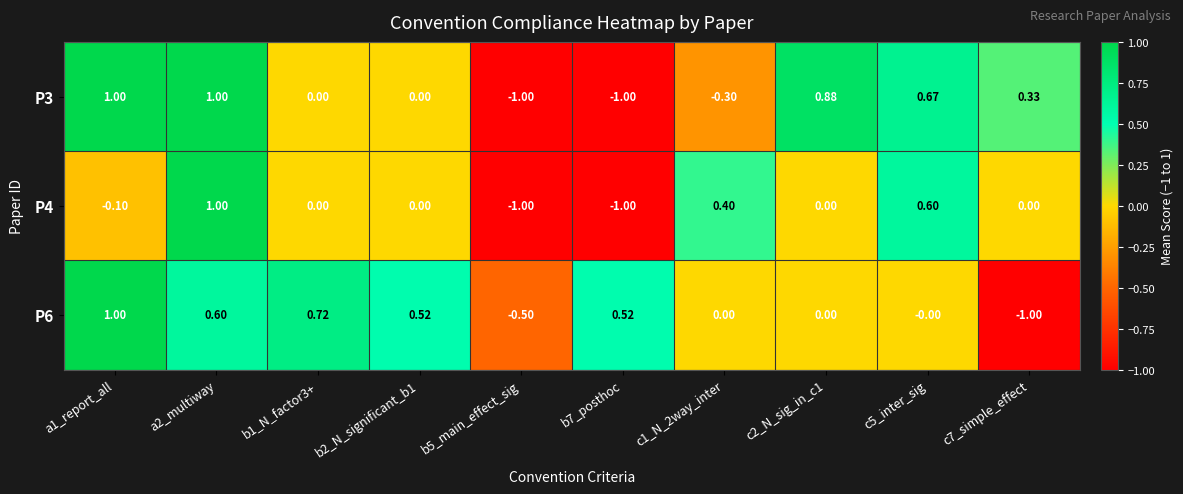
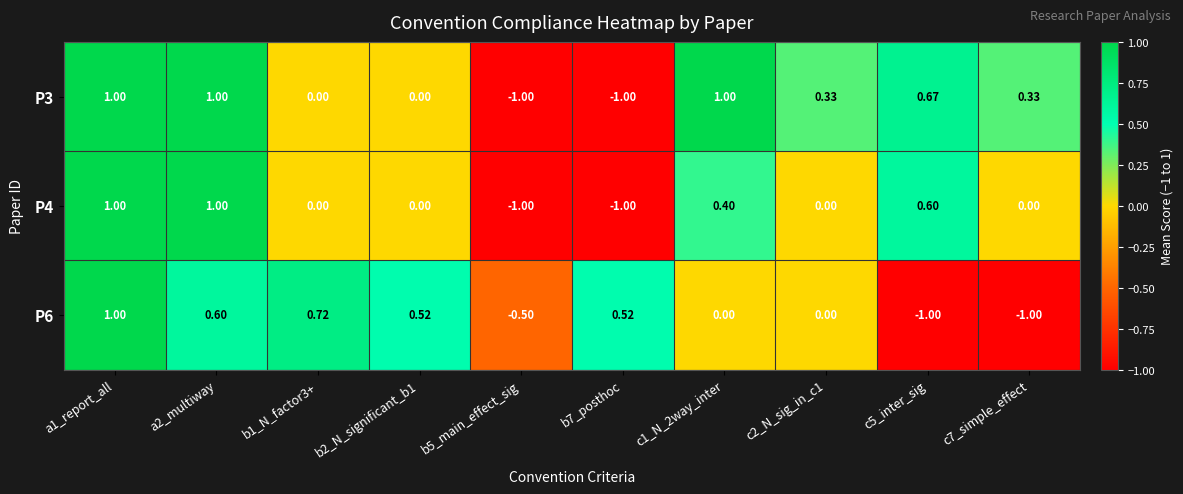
  {
    "P3": {
      "a1_report_all": 1.00,
      "a2_multiway": 1.00,
      "b1_N_factor3+": 0.00,
      "b2_N_significant_b1": 0.00,
      "b5_main_effect_sig": -1.00,
      "b7_posthoc": -1.00,
-     "c1_N_2way_inter": -0.30,
-     "c2_N_sig_in_c1": 0.88,
+     "c1_N_2way_inter": 1.00,
+     "c2_N_sig_in_c1": 0.33,
      "c5_inter_sig": 0.67,
      "c7_simple_effect": 0.33
    },
    "P4": {
-     "a1_report_all": -0.10,
+     "a1_report_all": 1.00,
      "a2_multiway": 1.00,
      "b1_N_factor3+": 0.00,
      "b2_N_significant_b1": 0.00,
      "b5_main_effect_sig": -1.00,
      "b7_posthoc": -1.00,
      "c1_N_2way_inter": 0.40,
      "c2_N_sig_in_c1": 0.00,
      "c5_inter_sig": 0.60,
      "c7_simple_effect": 0.00
    },
    "P6": {
      "a1_report_all": 1.00,
      "a2_multiway": 0.60,
      "b1_N_factor3+": 0.72,
      "b2_N_significant_b1": 0.52,
      "b5_main_effect_sig": -0.50,
      "b7_posthoc": 0.52,
      "c1_N_2way_inter": 0.00,
      "c2_N_sig_in_c1": 0.00,
-     "c5_inter_sig": -0.00,
+     "c5_inter_sig": -1.00,
      "c7_simple_effect": -1.00
    }
  }
